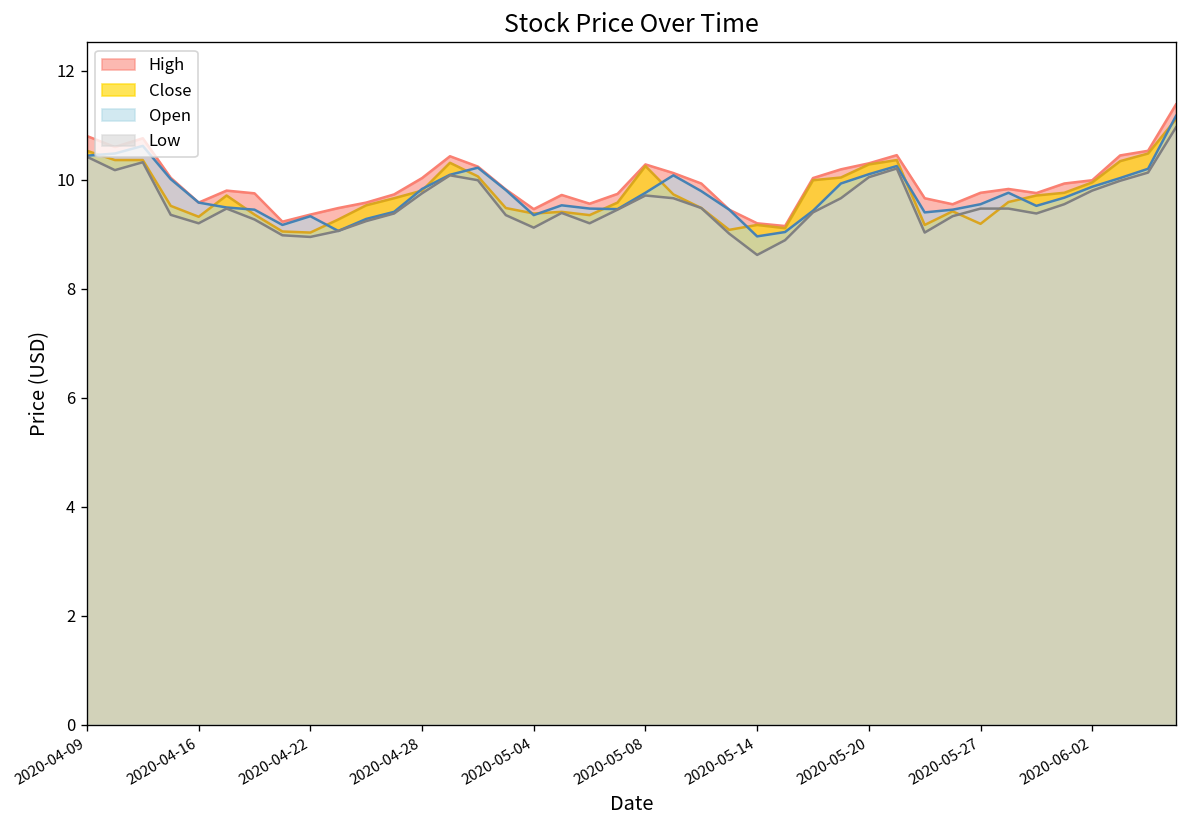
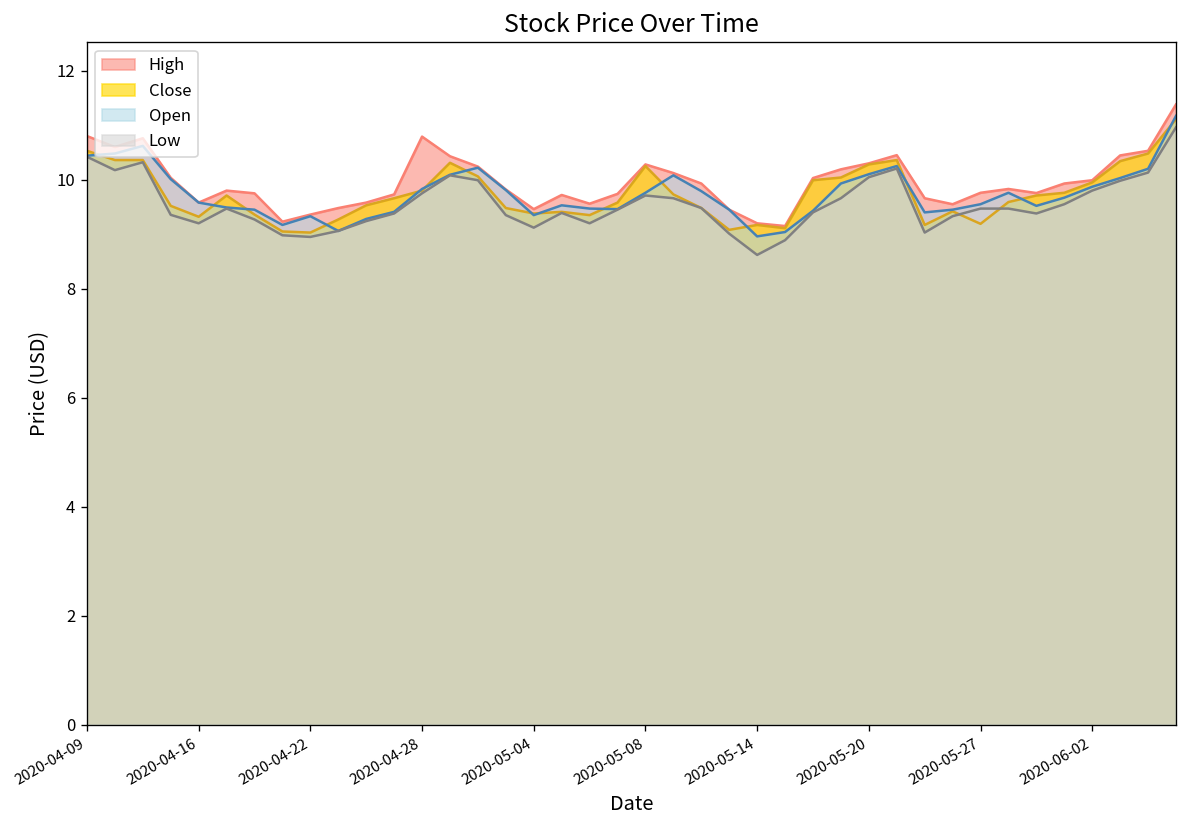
  {
    "High": {
      "2020-04-09": 10.8,
-     "2020-04-28": 10.0,
+     "2020-04-28": 10.8,
      "2020-05-04": 9.5,
      "2020-05-27": 9.8
    },
    "Close": {
      "2020-04-09": 10.5,
      "2020-04-16": 9.3,
      "2020-04-22": 9.0,
      "2020-05-27": 9.2
    }
  }
